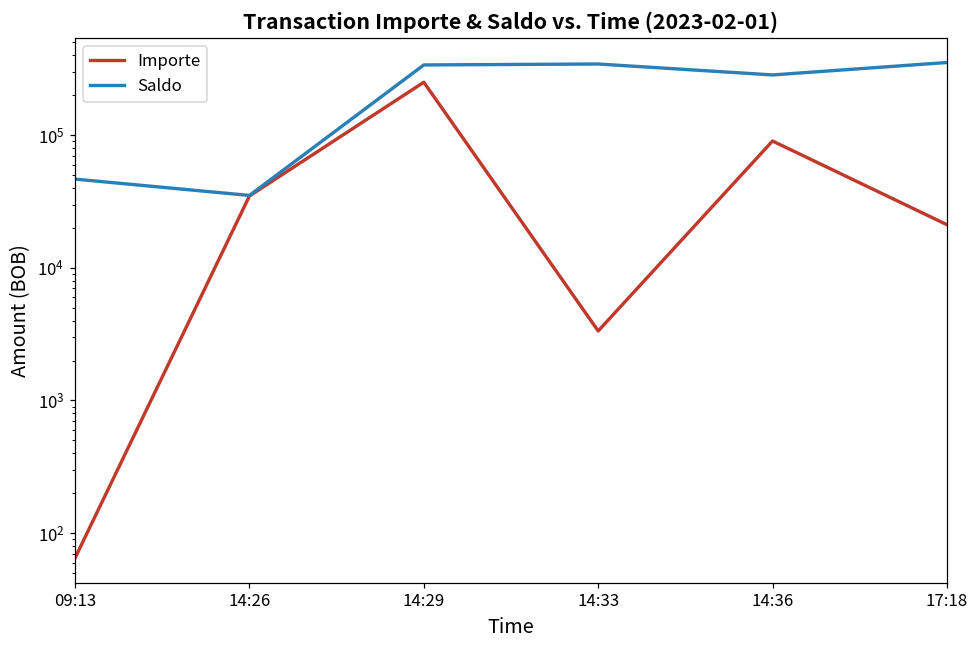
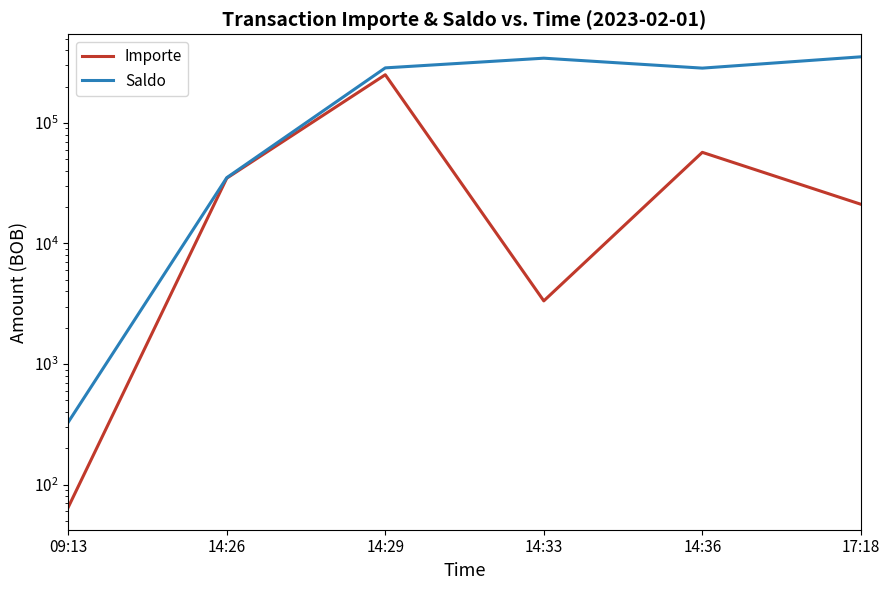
  {
    "Importe": {
      "09:13": 60,
      "14:29": 250000,
      "14:33": 3300,
-     "14:36": 90000,
+     "14:36": 60000,
      "17:18": 21000
    },
    "Saldo": {
-     "09:13": 47000,
-     "14:29": 340000,
+     "09:13": 330,
+     "14:29": 290000,
      "14:33": 340000,
      "14:36": 280000,
      "17:18": 350000
    }
  }
